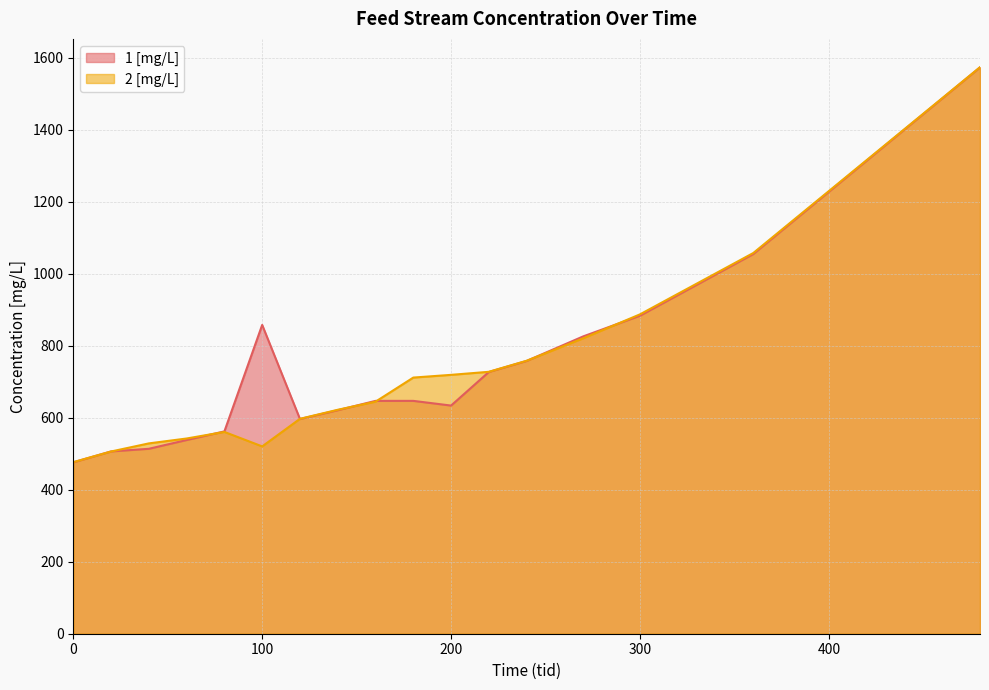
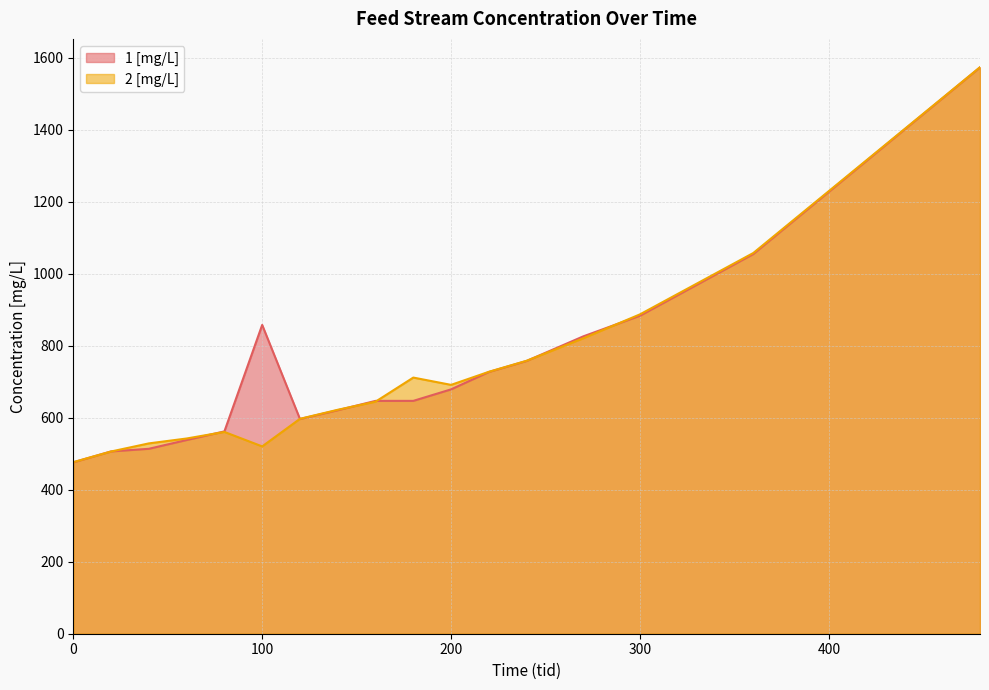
  {
    "1 [mg/L]": {
      "100": 860,
-     "200": 630
+     "200": 680
    },
    "2 [mg/L]": {
      "100": 520,
-     "200": 720
+     "200": 690
    }
  }
